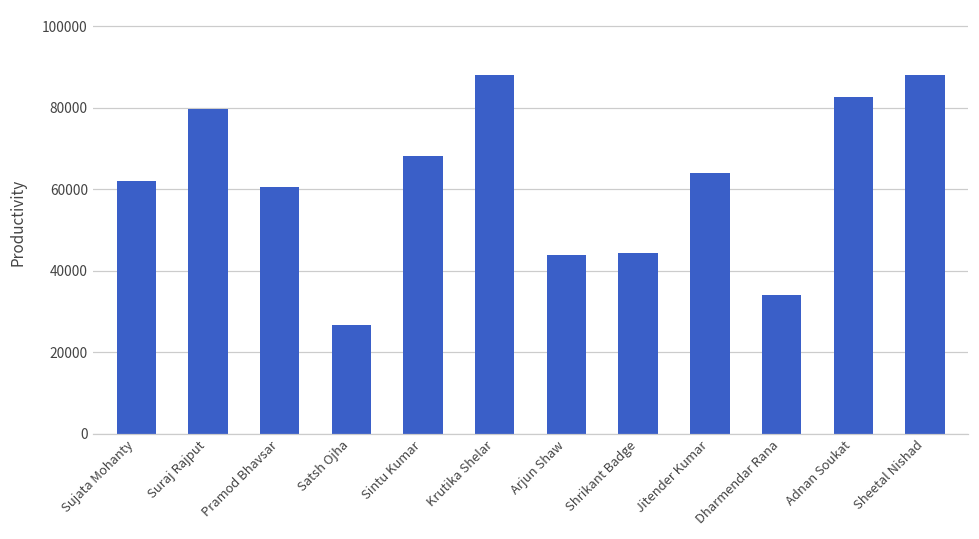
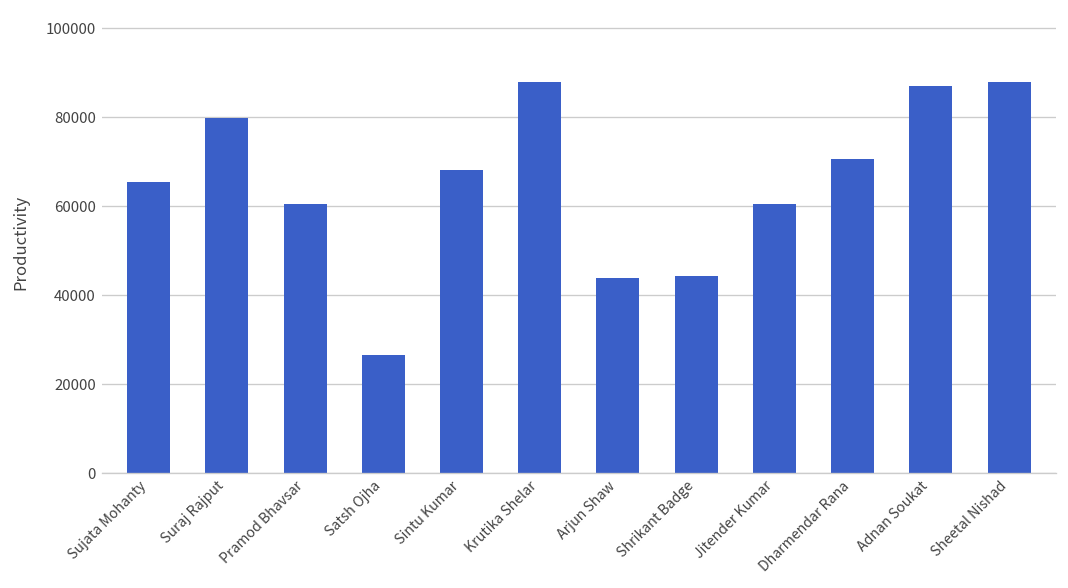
  {
-   "Sujata Mohanty": 62000,
+   "Sujata Mohanty": 66000,
    "Suraj Rajput": 80000,
    "Pramod Bhavsar": 60000,
    "Satsh Ojha": 27000,
    "Sintu Kumar": 68000,
    "Krutika Shelar": 88000,
    "Arjun Shaw": 44000,
    "Shrikant Badge": 44000,
-   "Jitender Kumar": 64000,
-   "Dharmendar Rana": 34000,
-   "Adnan Soukat": 83000,
+   "Jitender Kumar": 60000,
+   "Dharmendar Rana": 71000,
+   "Adnan Soukat": 87000,
    "Sheetal Nishad": 88000
  }
